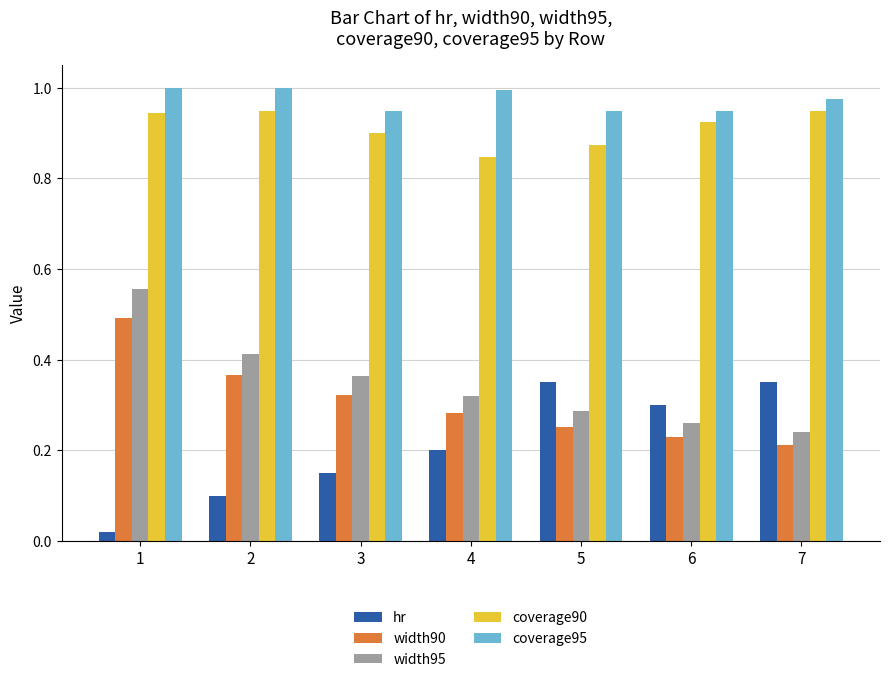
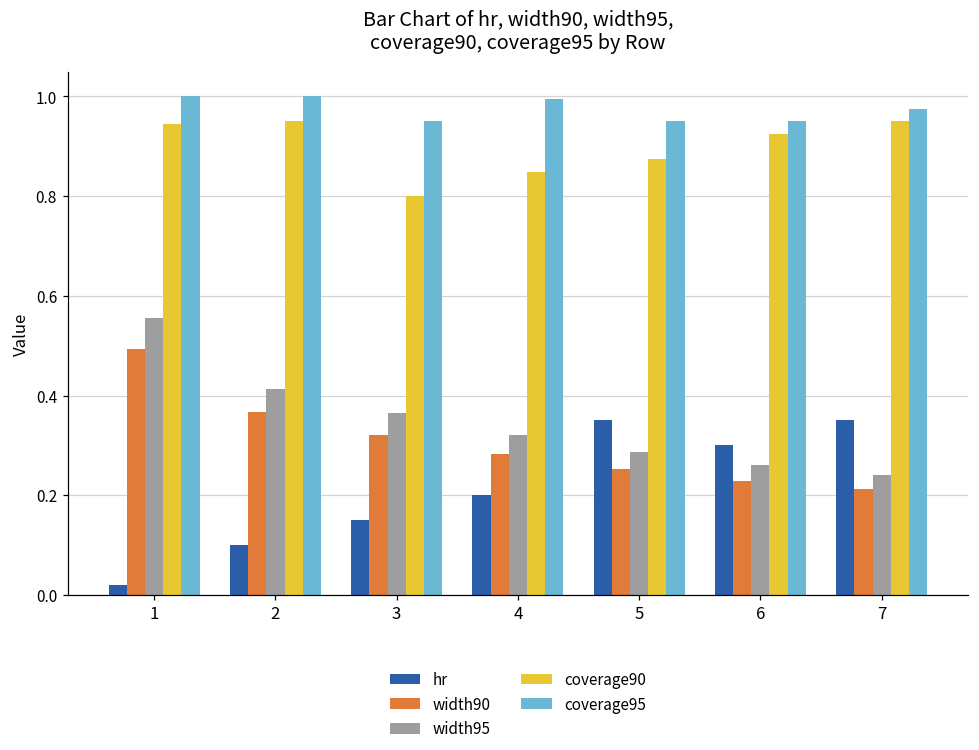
  {
    "hr": {
      "1": 0.02,
      "2": 0.1,
      "3": 0.15,
      "4": 0.2,
      "5": 0.35,
      "6": 0.3,
      "7": 0.35
    },
    "width90": {
      "1": 0.49,
      "2": 0.37,
      "3": 0.32,
      "4": 0.28,
      "5": 0.25,
      "6": 0.23,
      "7": 0.21
    },
    "width95": {
      "1": 0.56,
      "2": 0.41,
      "3": 0.36,
      "4": 0.32,
      "5": 0.29,
      "6": 0.26,
      "7": 0.24
    },
    "coverage90": {
      "1": 0.95,
      "2": 0.95,
-     "3": 0.9,
+     "3": 0.8,
      "4": 0.85,
      "5": 0.88,
      "6": 0.93,
      "7": 0.95
    },
    "coverage95": {
      "1": 1.0,
      "2": 1.0,
      "3": 0.95,
      "4": 1.0,
      "5": 0.95,
      "6": 0.95,
      "7": 0.98
    }
  }
